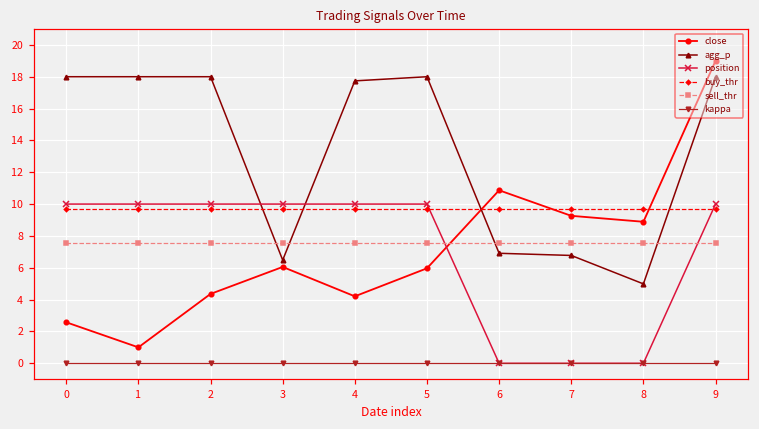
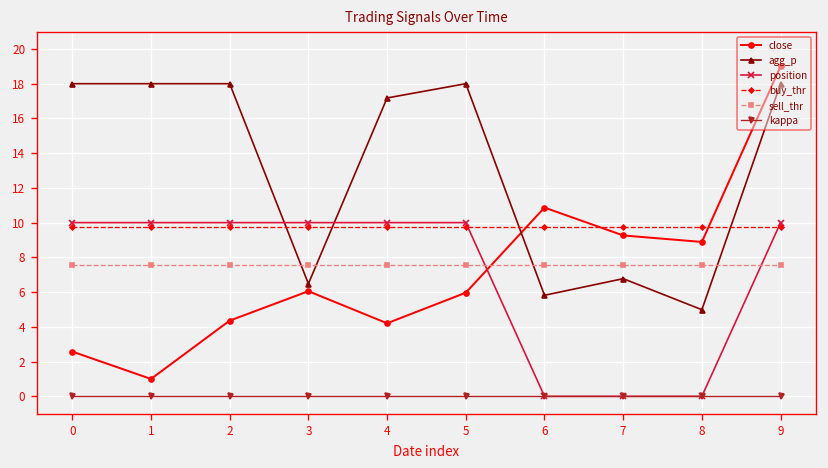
  {
    "agg_p": {
      "0": 18.0,
      "1": 18.0,
      "2": 18.0,
      "3": 6.5,
-     "4": 17.7,
+     "4": 17.2,
      "5": 18.0,
-     "6": 6.9,
+     "6": 5.8,
      "7": 6.8,
      "8": 5.0
    },
    "sell_thr": {
      "0": 7.6,
      "1": 7.6,
      "2": 7.6,
      "3": 7.6,
      "4": 7.6,
      "5": 7.6,
      "6": 7.6,
      "7": 7.6,
      "8": 7.6,
      "9": 7.6
    }
  }
